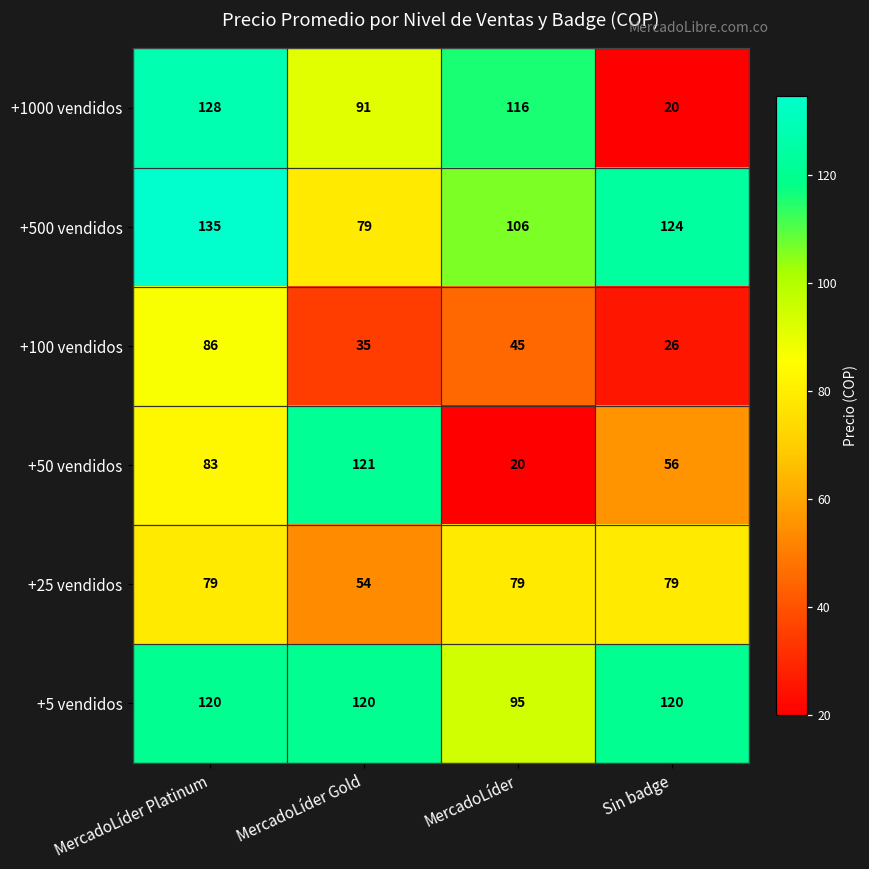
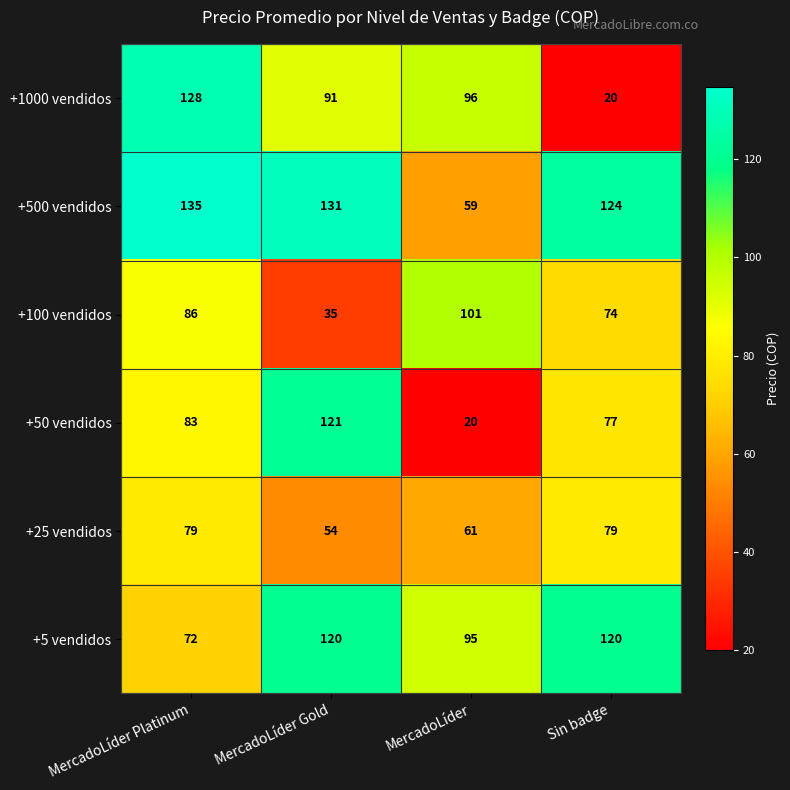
  {
    "+1000 vendidos": {
      "MercadoLíder Platinum": 128,
      "MercadoLíder Gold": 91,
-     "MercadoLíder": 116,
+     "MercadoLíder": 96,
      "Sin badge": 20
    },
    "+500 vendidos": {
      "MercadoLíder Platinum": 135,
-     "MercadoLíder Gold": 79,
-     "MercadoLíder": 106,
+     "MercadoLíder Gold": 131,
+     "MercadoLíder": 59,
      "Sin badge": 124
    },
    "+100 vendidos": {
      "MercadoLíder Platinum": 86,
      "MercadoLíder Gold": 35,
-     "MercadoLíder": 45,
-     "Sin badge": 26
+     "MercadoLíder": 101,
+     "Sin badge": 74
    },
    "+50 vendidos": {
      "MercadoLíder Platinum": 83,
      "MercadoLíder Gold": 121,
      "MercadoLíder": 20,
-     "Sin badge": 56
+     "Sin badge": 77
    },
    "+25 vendidos": {
      "MercadoLíder Platinum": 79,
      "MercadoLíder Gold": 54,
-     "MercadoLíder": 79,
+     "MercadoLíder": 61,
      "Sin badge": 79
    },
    "+5 vendidos": {
-     "MercadoLíder Platinum": 120,
+     "MercadoLíder Platinum": 72,
      "MercadoLíder Gold": 120,
      "MercadoLíder": 95,
      "Sin badge": 120
    }
  }
